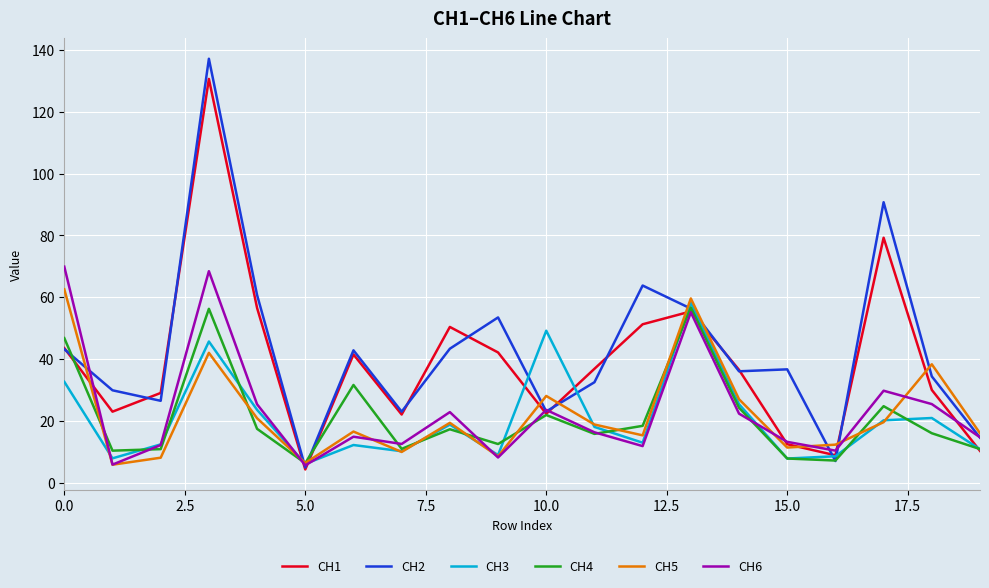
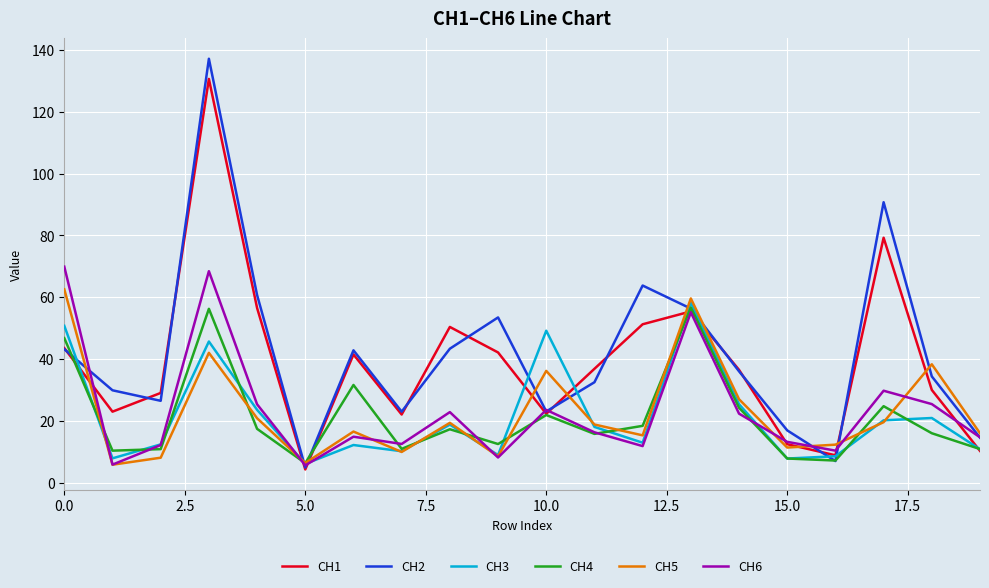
  {
    "CH2": {
-     "15.0": 37
+     "15.0": 17
    },
    "CH3": {
-     "0.0": 33,
+     "0.0": 51,
      "10.0": 49
    },
    "CH4": {
      "0.0": 47
    },
    "CH5": {
      "0.0": 63,
-     "10.0": 28,
+     "10.0": 36,
      "15.0": 11
    },
    "CH6": {
      "0.0": 70
    }
  }
